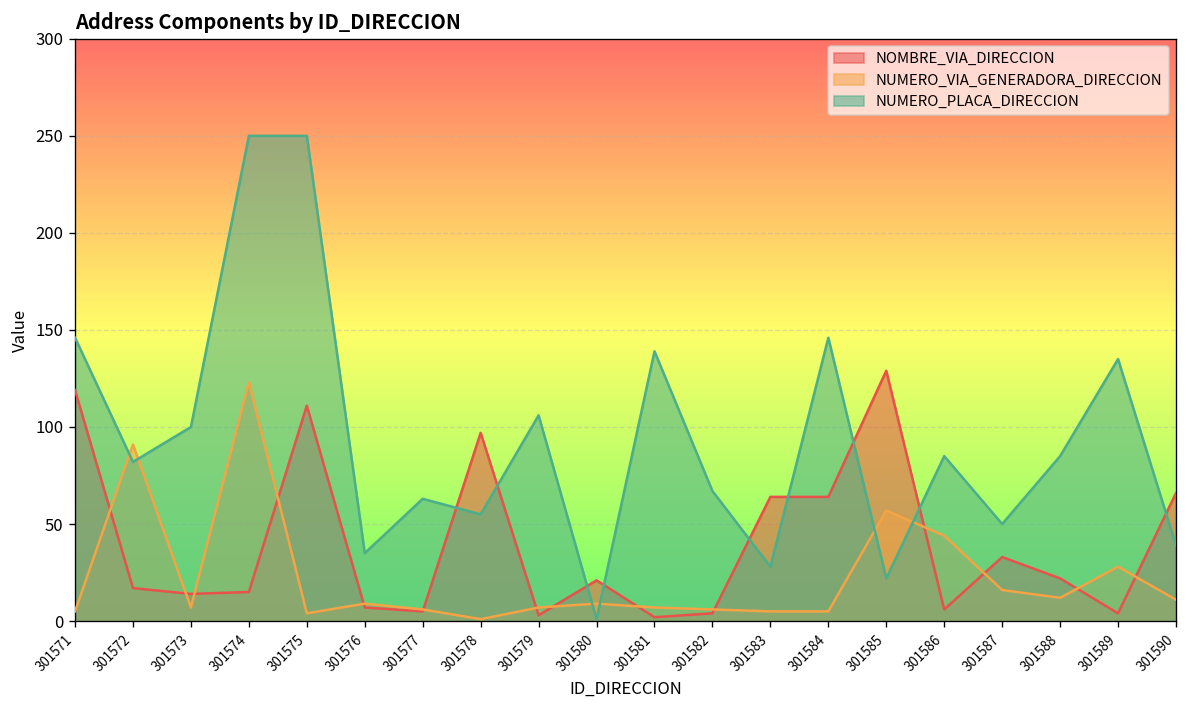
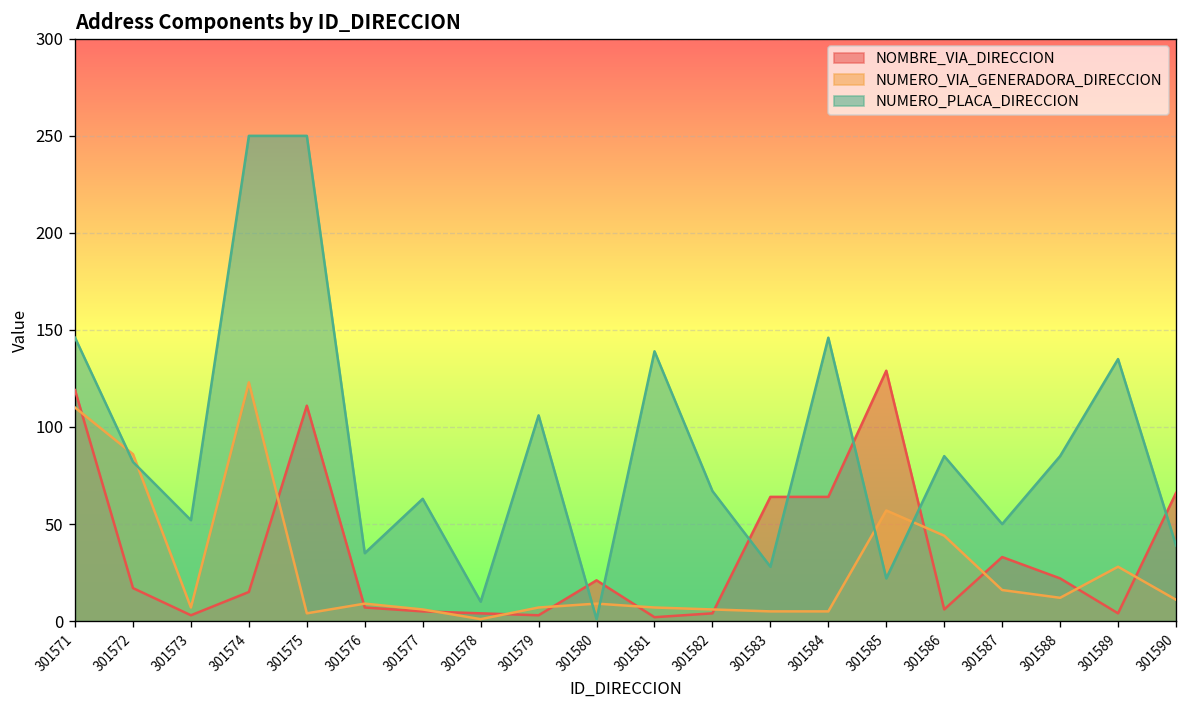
  {
    "NOMBRE_VIA_DIRECCION": {
      "301571": 119,
      "301572": 17,
-     "301573": 14,
+     "301573": 3,
      "301574": 15,
      "301575": 111,
      "301576": 7,
-     "301578": 97,
+     "301578": 4,
      "301579": 3,
      "301580": 21,
      "301581": 2,
      "301582": 4,
      "301583": 64,
      "301584": 64,
      "301585": 129,
      "301586": 6,
      "301587": 33,
      "301588": 22,
      "301589": 4,
      "301590": 66
    },
    "NUMERO_VIA_GENERADORA_DIRECCION": {
-     "301571": 5,
-     "301572": 91,
+     "301571": 110,
+     "301572": 86,
      "301573": 7,
      "301574": 123,
      "301575": 4,
      "301576": 9,
      "301578": 1,
      "301579": 7,
      "301580": 9,
      "301581": 7,
      "301582": 6,
      "301583": 5,
      "301584": 5,
      "301585": 57,
      "301586": 44,
      "301587": 16,
      "301588": 12,
      "301589": 28,
      "301590": 11
    },
    "NUMERO_PLACA_DIRECCION": {
      "301571": 146,
      "301572": 82,
-     "301573": 100,
+     "301573": 52,
      "301574": 250,
      "301575": 250,
      "301576": 35,
      "301577": 63,
-     "301578": 55,
+     "301578": 10,
      "301579": 106,
      "301580": 1,
      "301581": 139,
      "301582": 67,
      "301583": 28,
      "301584": 146,
      "301585": 22,
      "301586": 85,
      "301587": 50,
      "301588": 85,
      "301589": 135,
      "301590": 39
    }
  }
